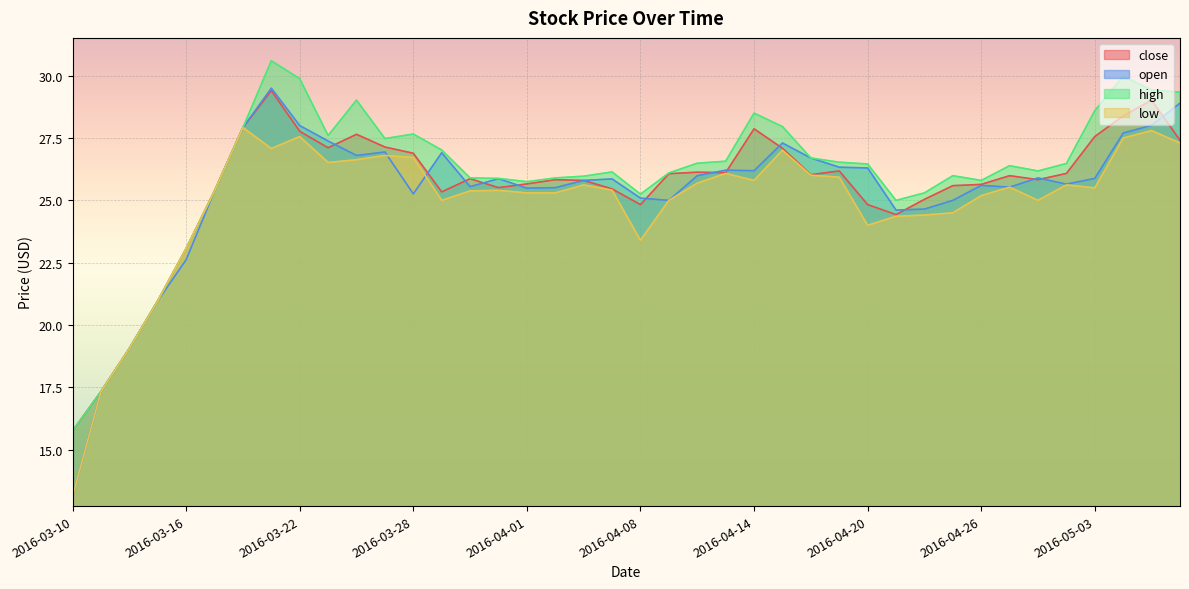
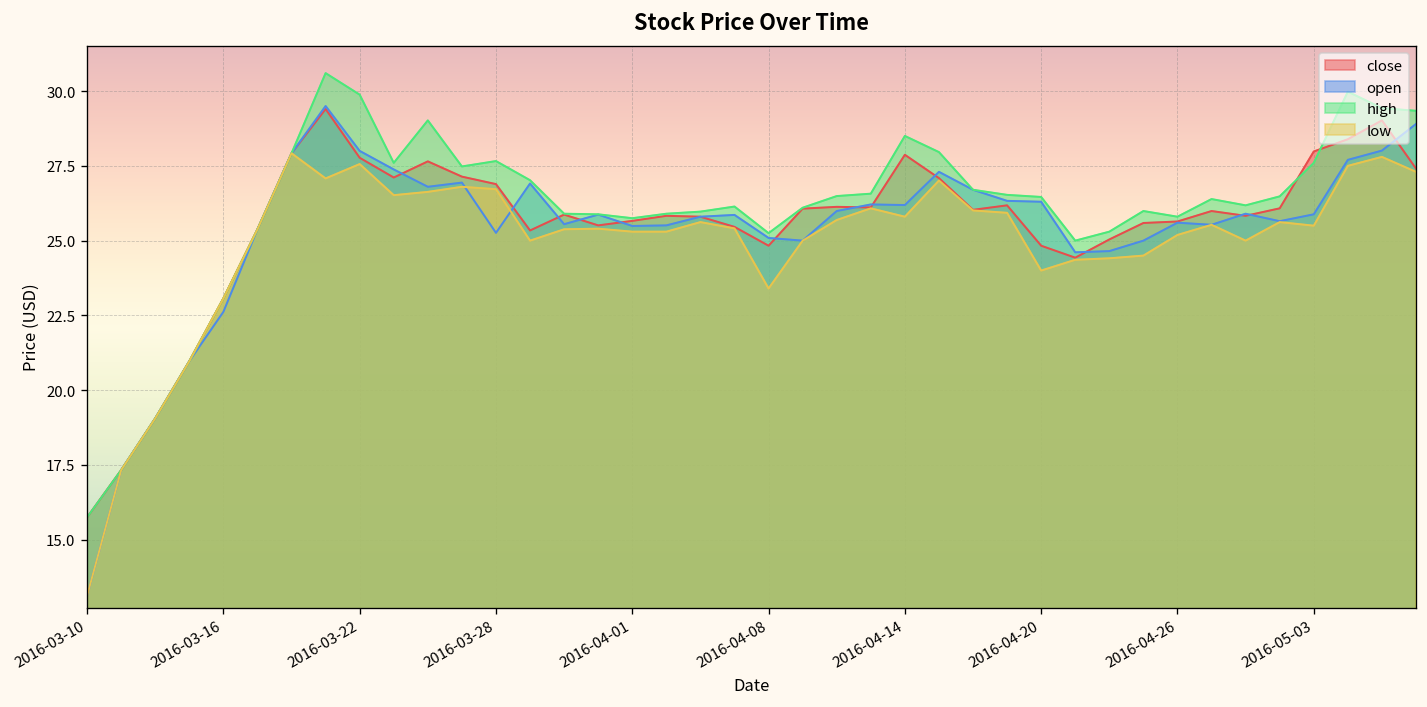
  {
    "close": {
      "2016-03-22": 27.8,
      "2016-03-28": 26.9,
      "2016-04-08": 24.8,
      "2016-04-14": 27.9,
      "2016-04-20": 24.8,
-     "2016-05-03": 27.6
+     "2016-05-03": 28.0
    },
    "open": {
      "2016-03-16": 22.6,
      "2016-03-22": 28.0,
      "2016-03-28": 25.3,
      "2016-04-01": 25.5,
      "2016-04-08": 25.1,
      "2016-04-14": 26.2,
      "2016-04-20": 26.3,
      "2016-05-03": 25.9
    },
    "high": {
      "2016-03-22": 29.9,
      "2016-03-28": 27.7,
      "2016-04-08": 25.3,
      "2016-04-14": 28.5,
      "2016-04-20": 26.5,
      "2016-04-26": 25.8,
-     "2016-05-03": 28.6
+     "2016-05-03": 27.6
    },
    "low": {
      "2016-03-22": 27.6,
      "2016-03-28": 26.7,
      "2016-04-01": 25.3,
      "2016-04-08": 23.4,
      "2016-04-14": 25.8,
      "2016-04-20": 24.0,
      "2016-04-26": 25.2,
      "2016-05-03": 25.5
    }
  }
